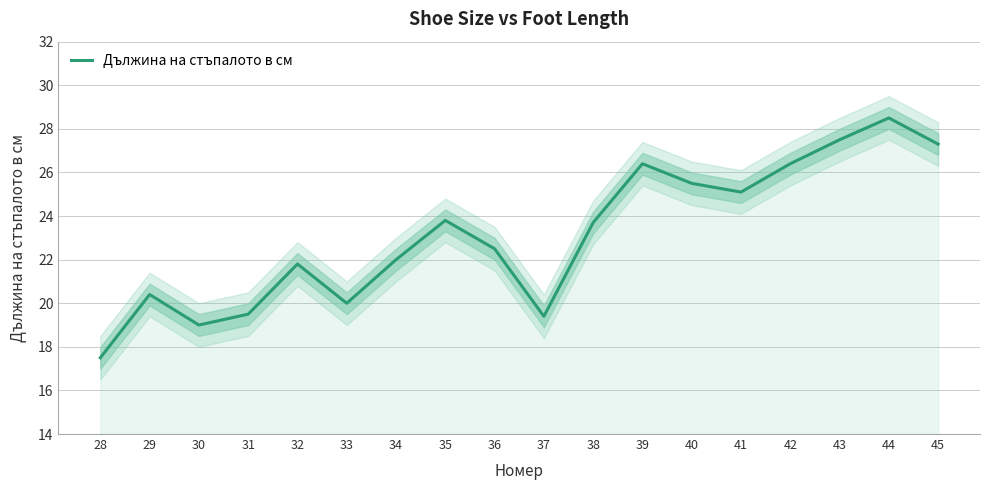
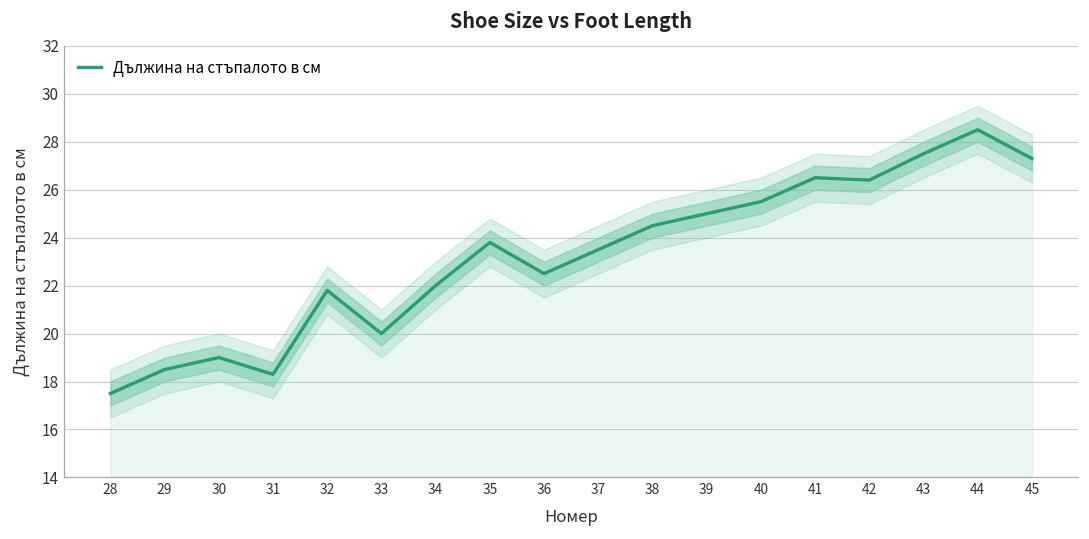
  {
    "Дължина на стъпалото в см": {
      "28": 17.5,
-     "29": 20.4,
+     "29": 18.5,
      "30": 19.0,
-     "31": 19.5,
+     "31": 18.3,
      "32": 21.8,
      "33": 20.0,
      "34": 22.0,
      "35": 23.8,
      "36": 22.5,
-     "37": 19.4,
-     "38": 23.7,
-     "39": 26.4,
+     "37": 23.5,
+     "38": 24.5,
+     "39": 25.0,
      "40": 25.5,
-     "41": 25.1,
+     "41": 26.5,
      "42": 26.4,
      "43": 27.5,
      "44": 28.5,
      "45": 27.3
    }
  }
